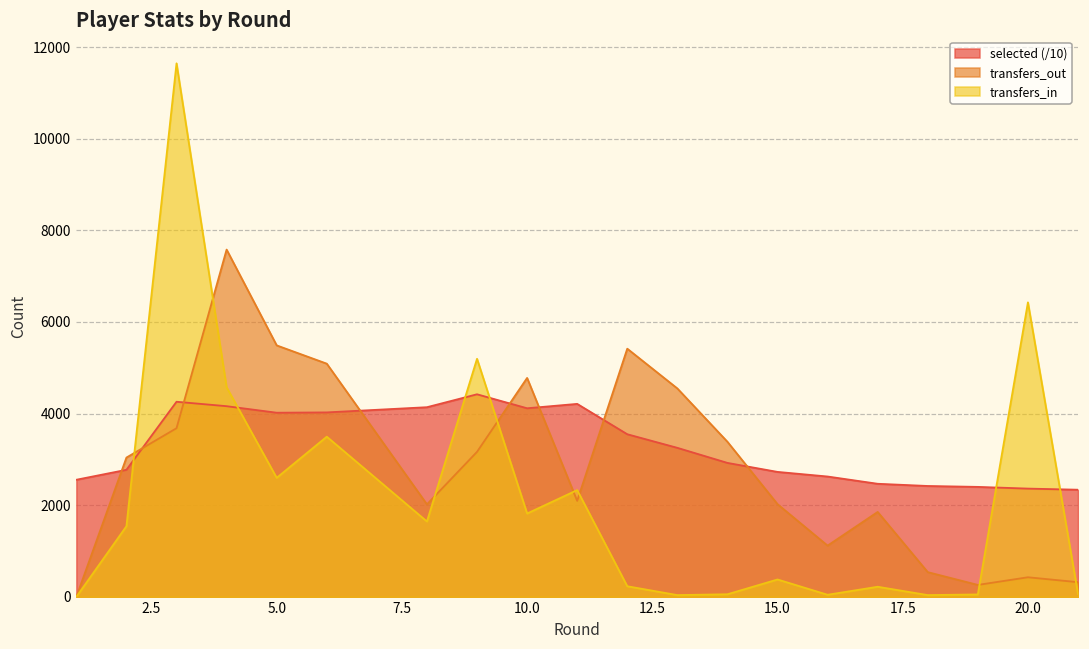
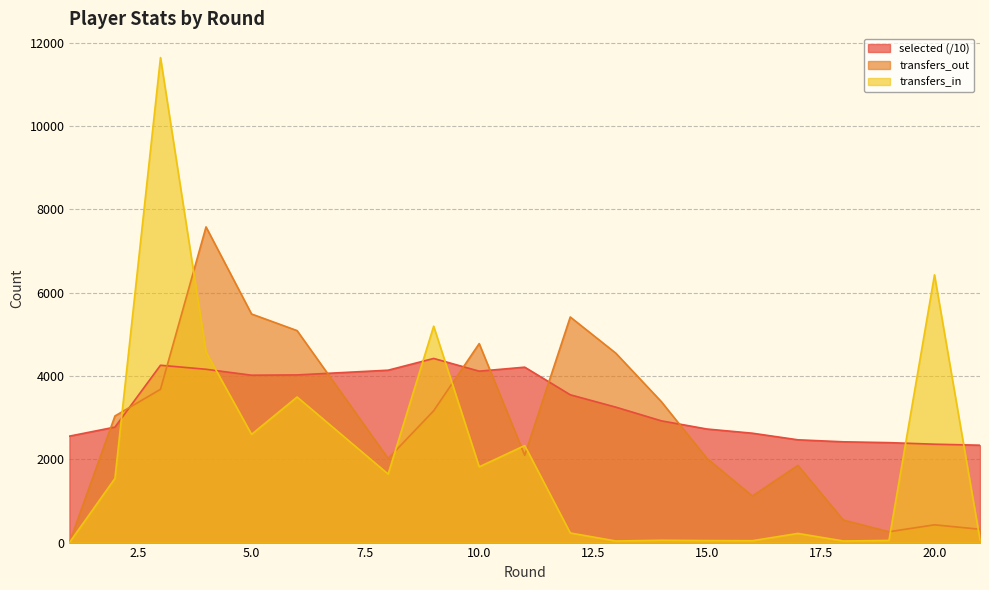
  {
    "transfers_in": {
      "5.0": 2600,
      "10.0": 1800,
-     "15.0": 400,
+     "15.0": 0,
      "20.0": 6400
    }
  }
